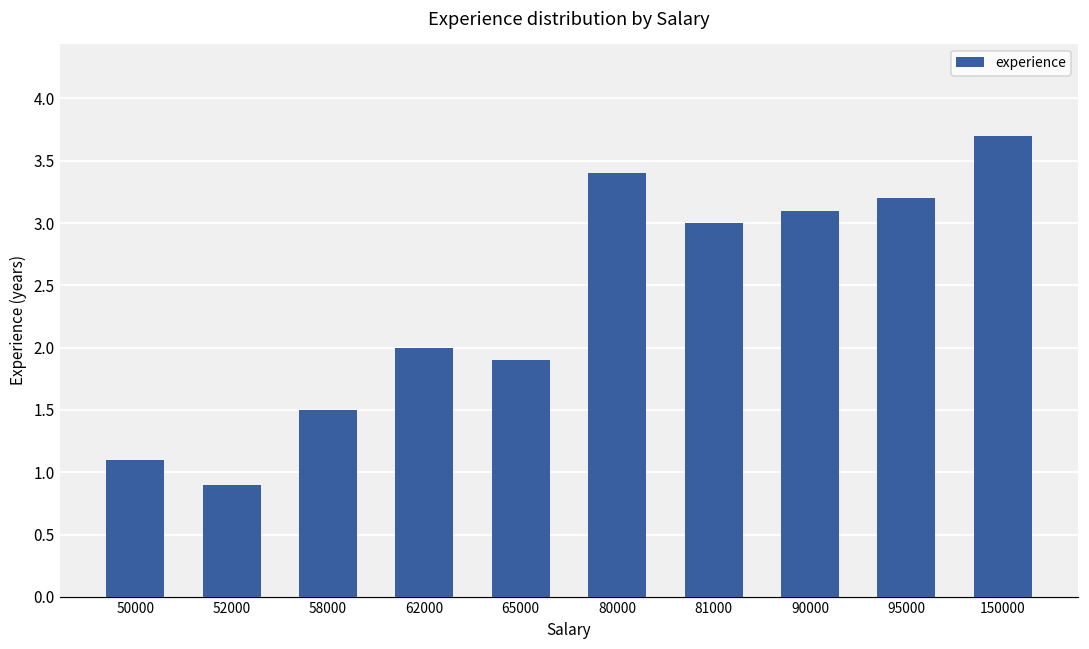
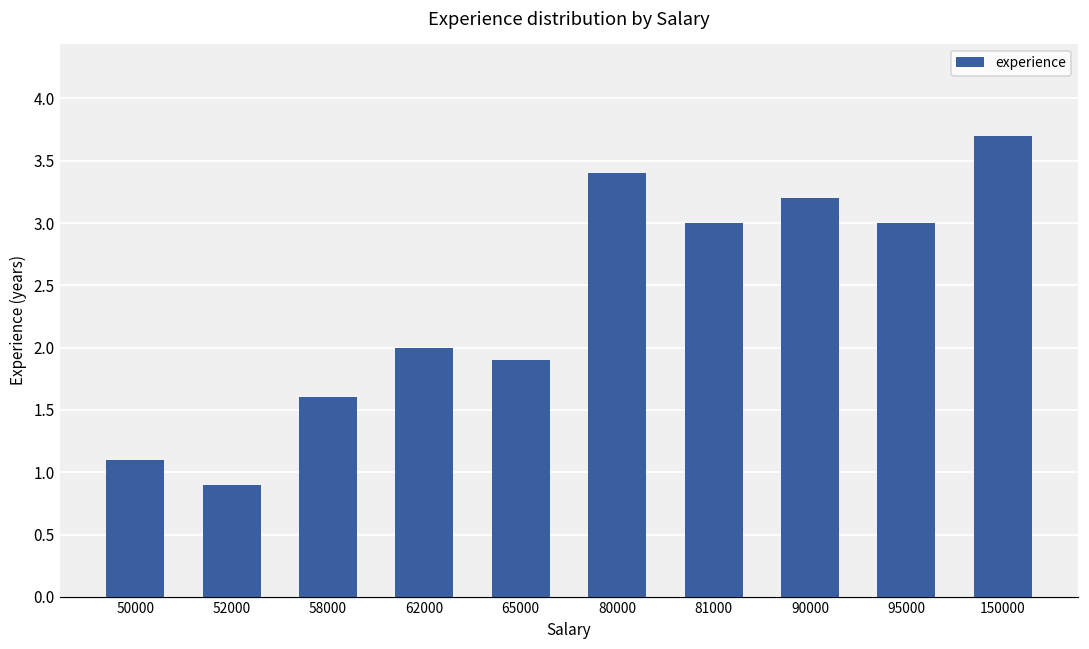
  {
    "50000": 1.1,
    "52000": 0.9,
-   "58000": 1.5,
+   "58000": 1.6,
    "62000": 2.0,
    "65000": 1.9,
    "80000": 3.4,
    "81000": 3.0,
-   "90000": 3.1,
-   "95000": 3.2,
+   "90000": 3.2,
+   "95000": 3.0,
    "150000": 3.7
  }
